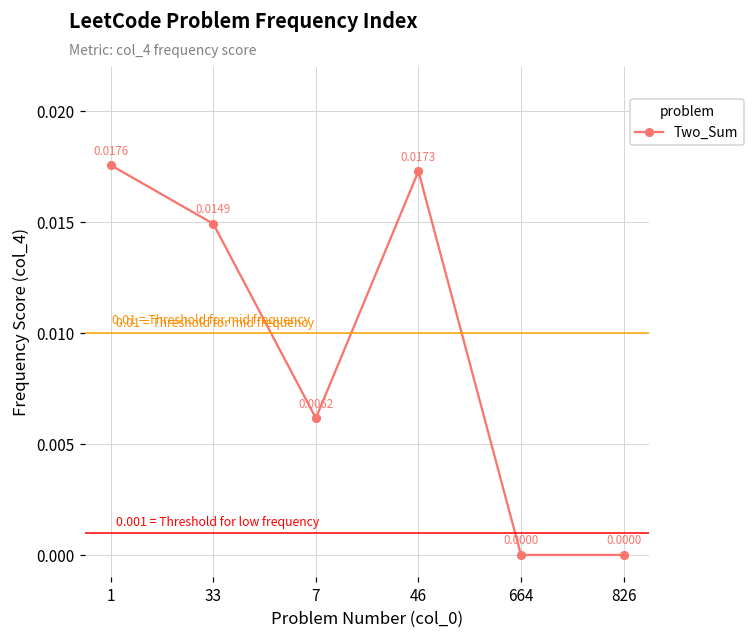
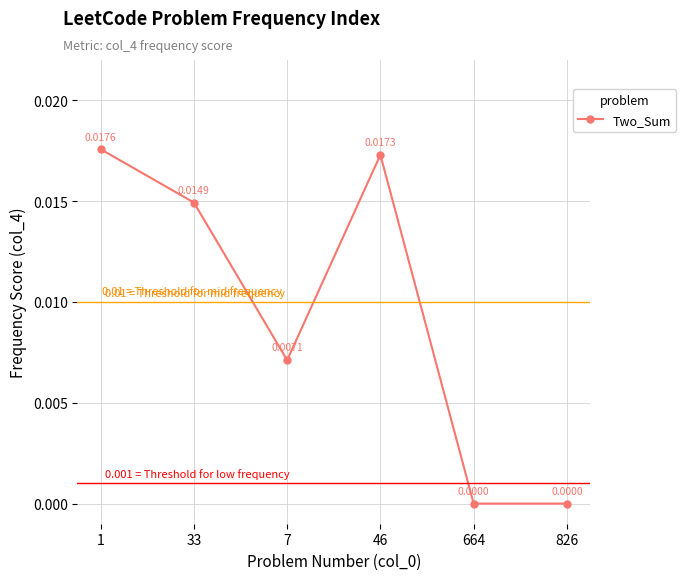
  {
    "1": 0.0176,
    "33": 0.0149,
-   "7": 0.0062,
+   "7": 0.0071,
    "46": 0.0173,
    "664": 0.0000,
    "826": 0.0000
  }
